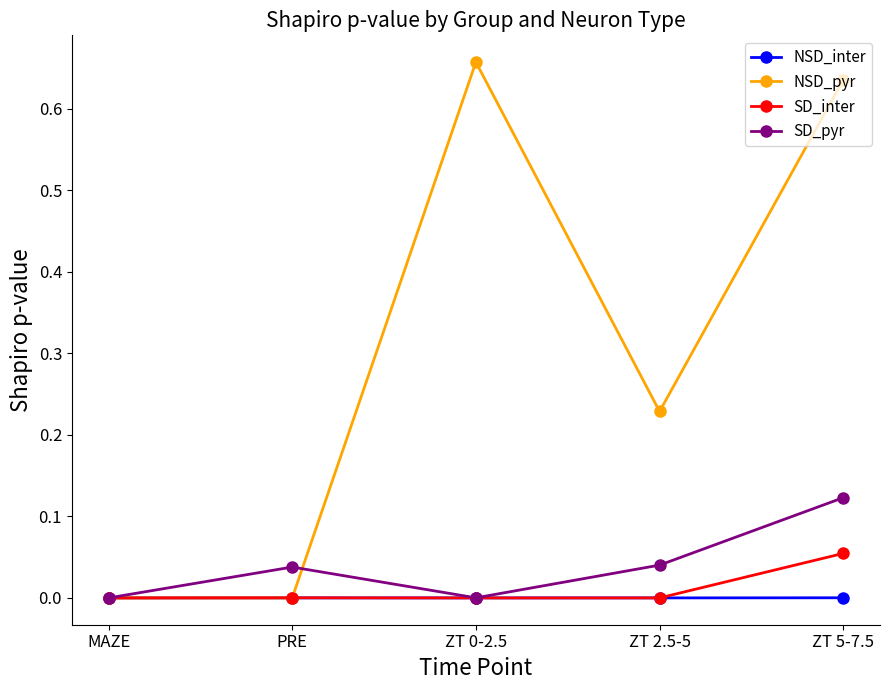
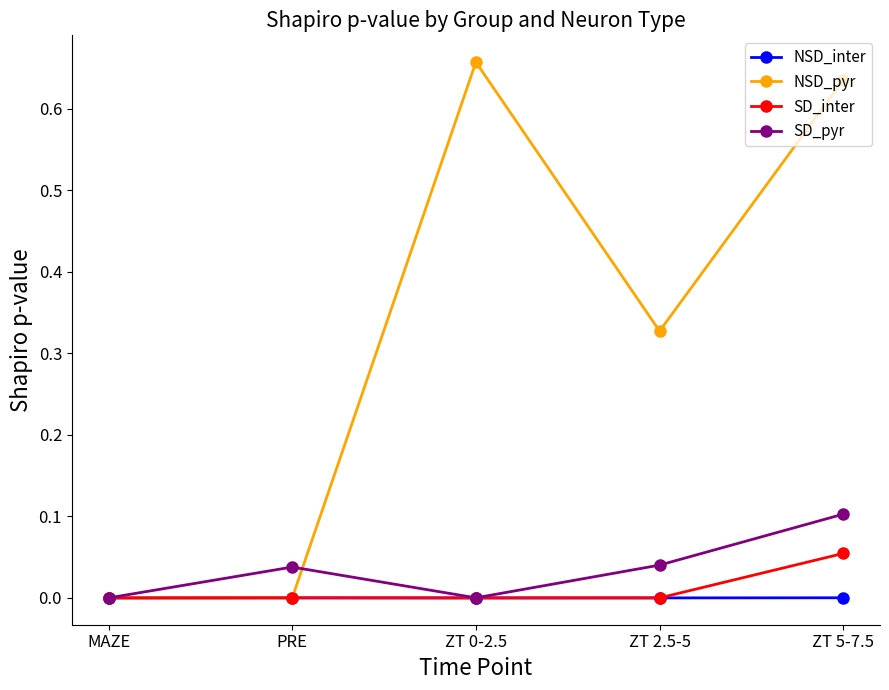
  {
    "NSD_inter": {
      "ZT 5-7.5": 0.00
    },
    "NSD_pyr": {
      "ZT 0-2.5": 0.66,
-     "ZT 2.5-5": 0.23
+     "ZT 2.5-5": 0.33
    },
    "SD_inter": {
      "ZT 5-7.5": 0.05
    },
    "SD_pyr": {
      "PRE": 0.04,
      "ZT 2.5-5": 0.04,
-     "ZT 5-7.5": 0.12
+     "ZT 5-7.5": 0.10
    }
  }
